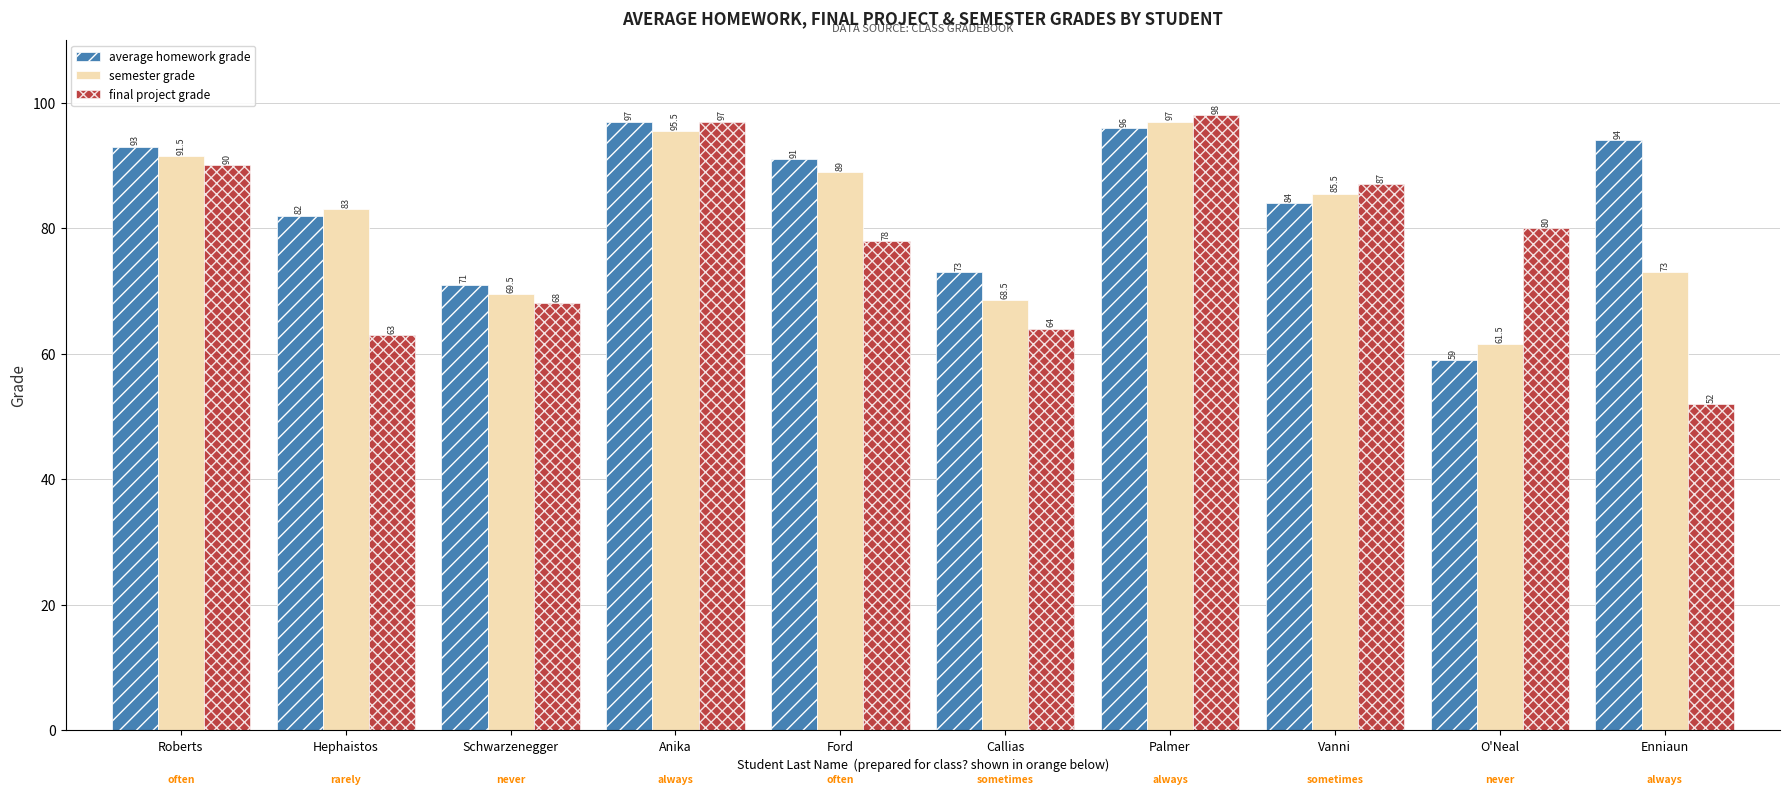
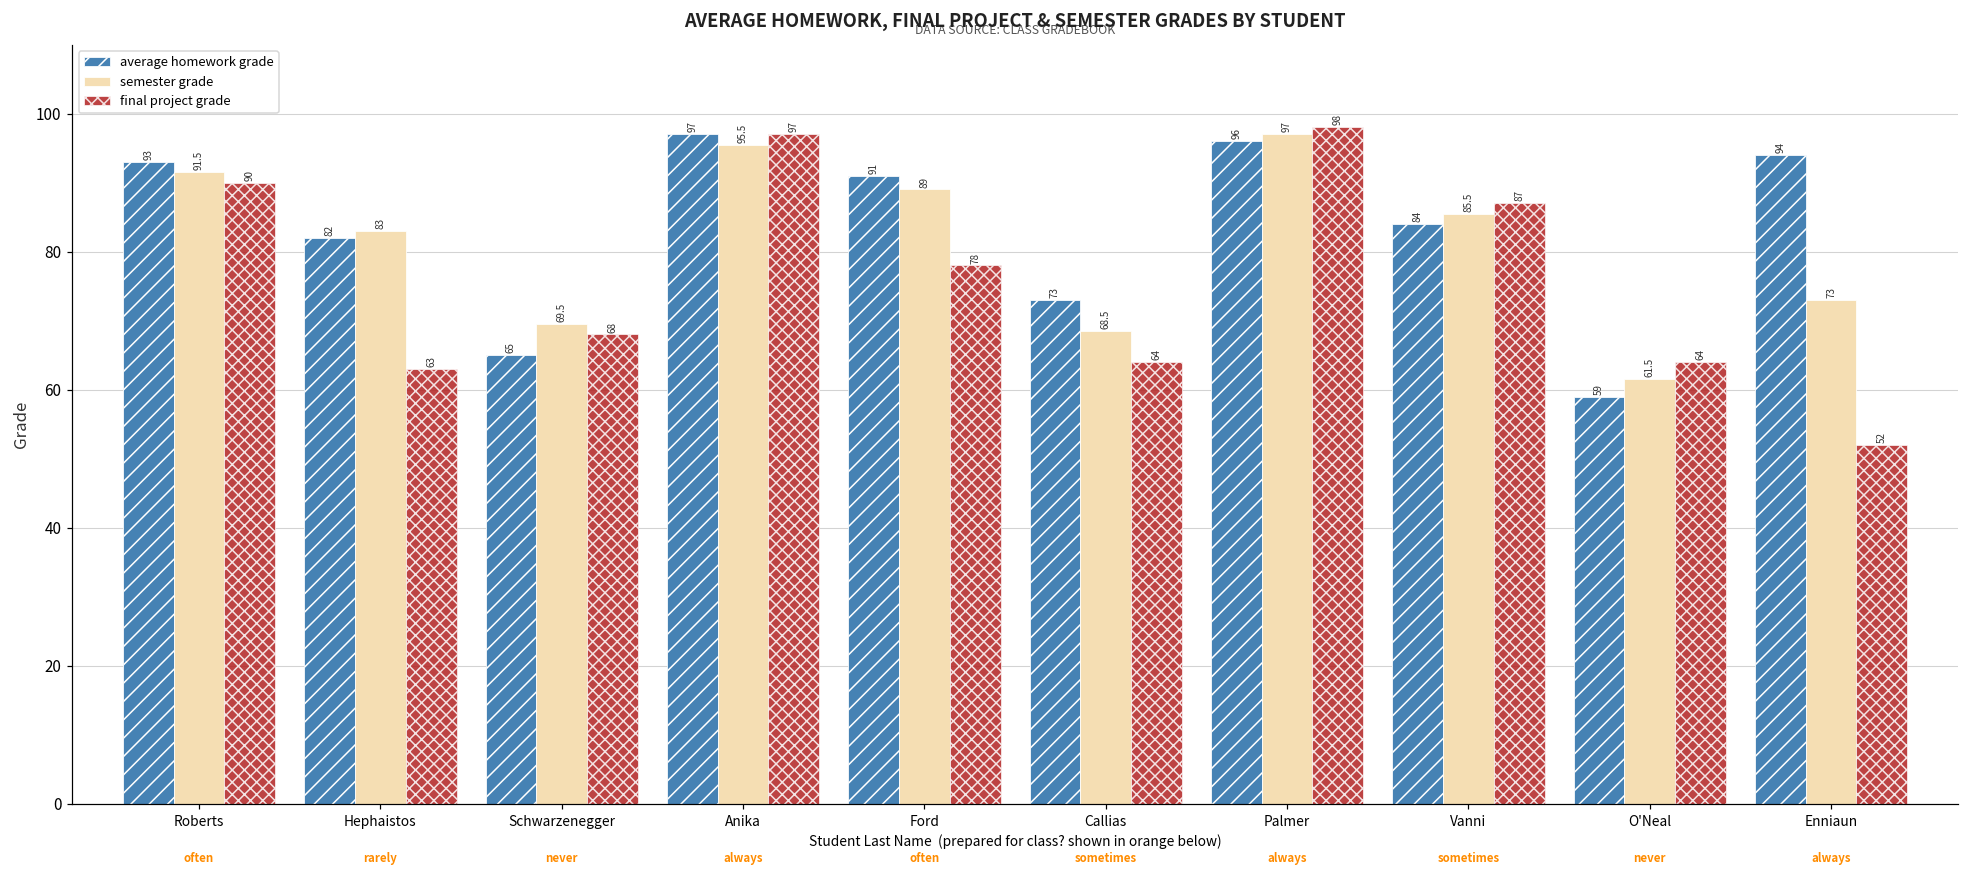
  {
    "average homework grade": {
      "Roberts": 93,
      "Hephaistos": 82,
-     "Schwarzenegger": 71,
+     "Schwarzenegger": 65,
      "Anika": 97,
      "Ford": 91,
      "Callias": 73,
      "Palmer": 96,
      "Vanni": 84,
      "O'Neal": 59,
      "Enniaun": 94
    },
    "semester grade": {
      "Roberts": 91.5,
      "Hephaistos": 83,
      "Schwarzenegger": 69.5,
      "Anika": 95.5,
      "Ford": 89,
      "Callias": 68.5,
      "Palmer": 97,
      "Vanni": 85.5,
      "O'Neal": 61.5,
      "Enniaun": 73
    },
    "final project grade": {
      "Roberts": 90,
      "Hephaistos": 63,
      "Schwarzenegger": 68,
      "Anika": 97,
      "Ford": 78,
      "Callias": 64,
      "Palmer": 98,
      "Vanni": 87,
-     "O'Neal": 80,
+     "O'Neal": 64,
      "Enniaun": 52
    }
  }
